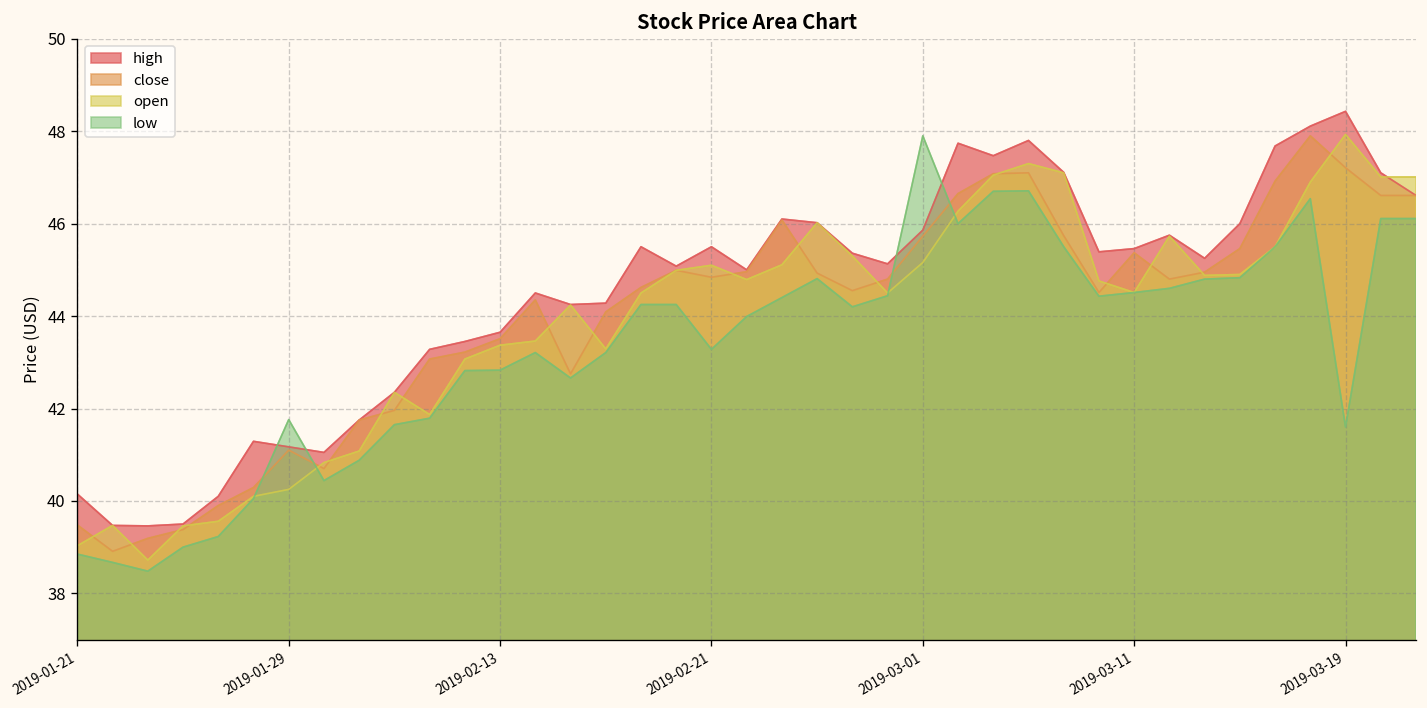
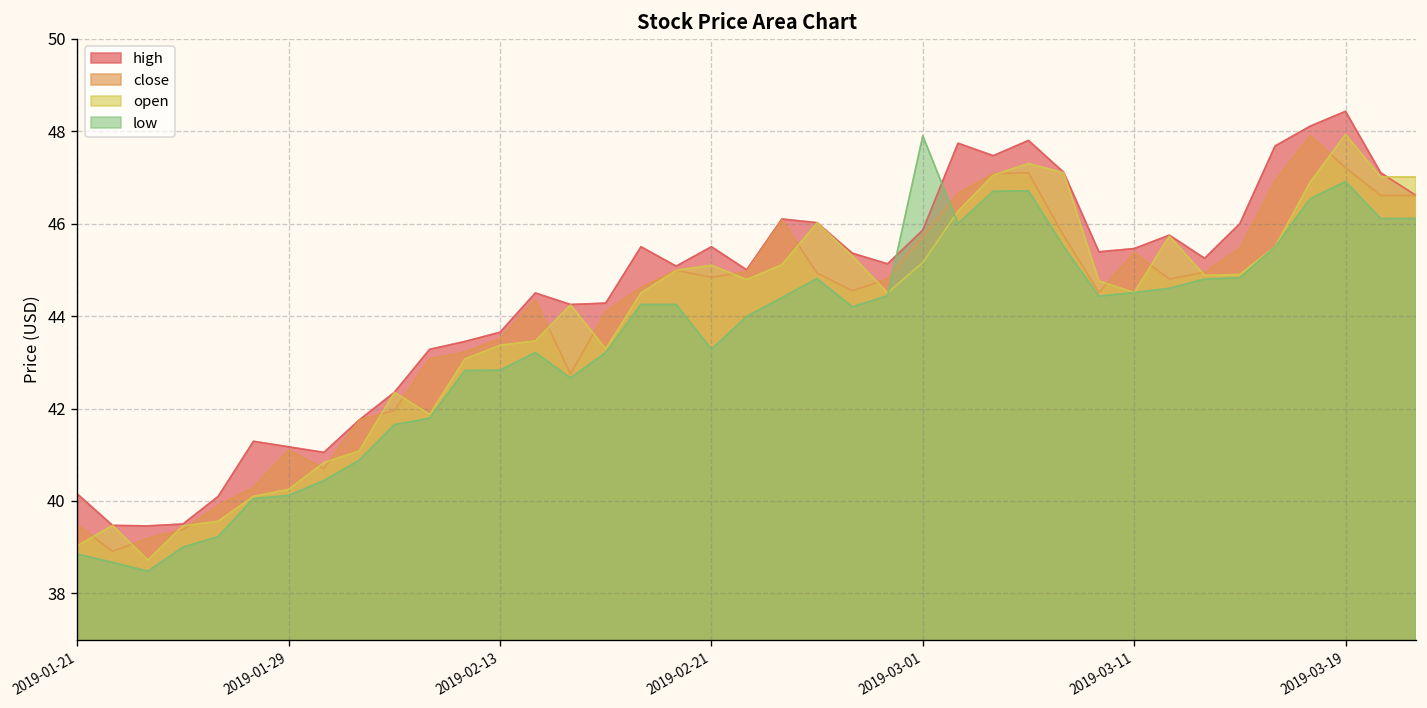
  {
    "low": {
      "2019-01-21": 38.9,
-     "2019-01-29": 41.8,
+     "2019-01-29": 40.1,
      "2019-02-13": 42.8,
      "2019-02-21": 43.3,
      "2019-03-01": 47.9,
-     "2019-03-19": 41.6
+     "2019-03-19": 46.9
    }
  }
